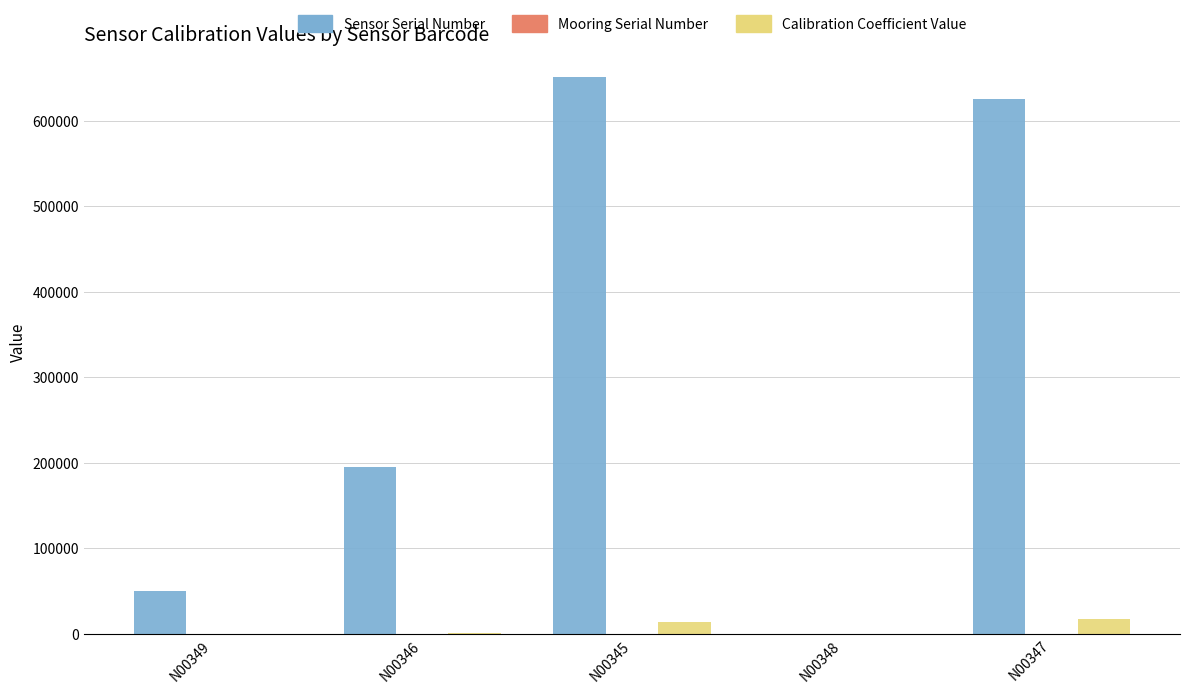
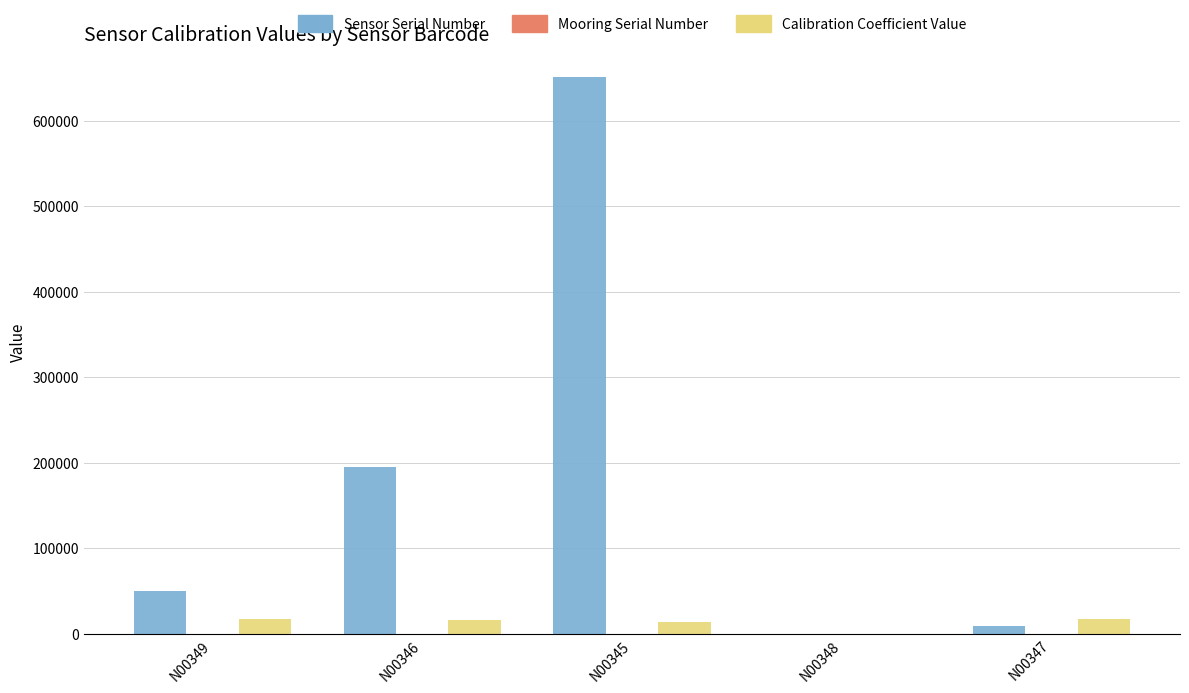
  {
    "Sensor Serial Number": {
      "N00349": 50000,
      "N00346": 190000,
      "N00345": 650000,
-     "N00347": 620000
+     "N00347": 10000
    },
    "Calibration Coefficient Value": {
-     "N00349": 0,
-     "N00346": 0,
+     "N00349": 20000,
+     "N00346": 20000,
      "N00345": 10000,
      "N00348": 0,
      "N00347": 20000
    }
  }
